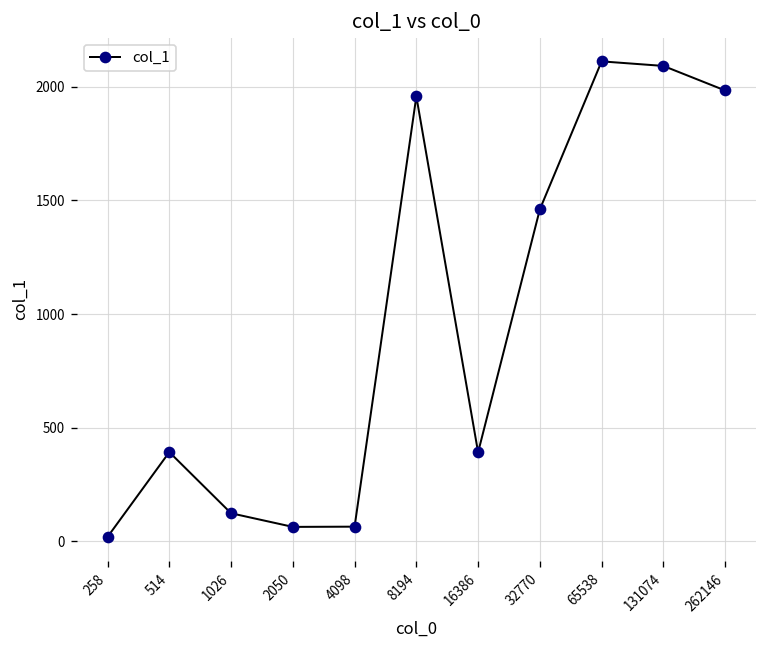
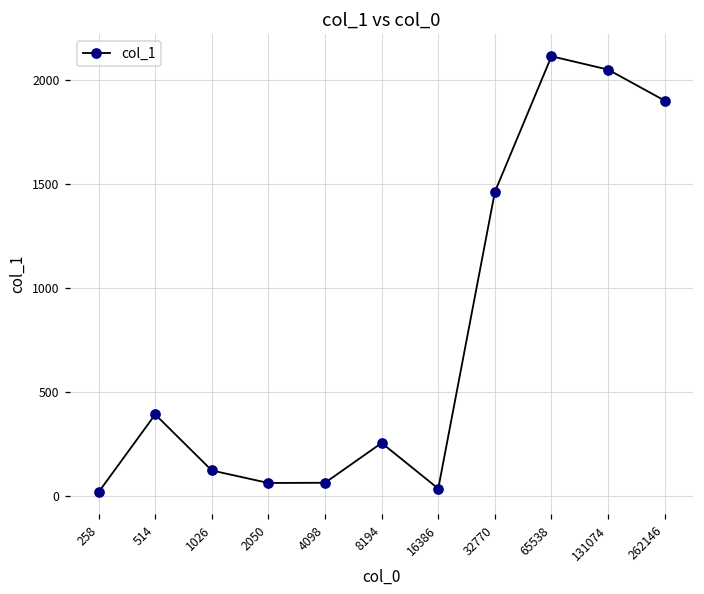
  {
    "258": 20,
    "514": 390,
    "1026": 120,
    "2050": 60,
    "4098": 70,
-   "8194": 1960,
-   "16386": 390,
+   "8194": 260,
+   "16386": 40,
    "32770": 1460,
    "65538": 2110,
-   "131074": 2090,
-   "262146": 1980
+   "131074": 2050,
+   "262146": 1900
  }
